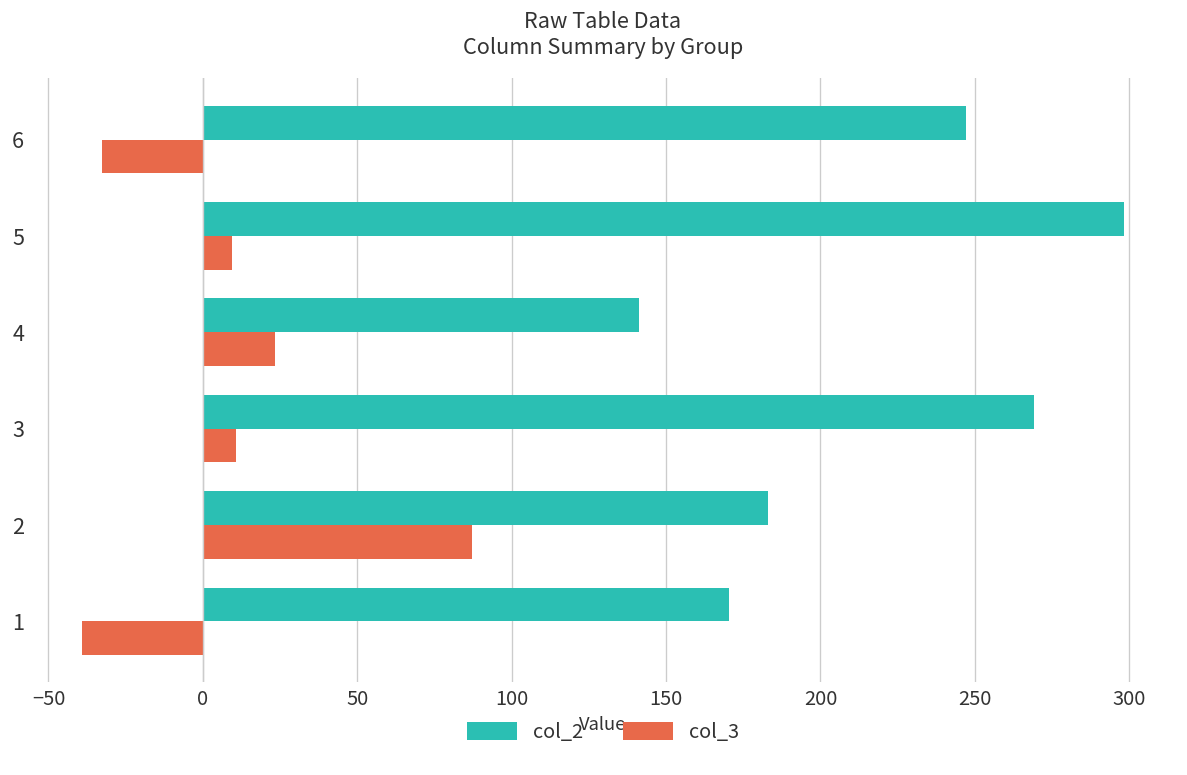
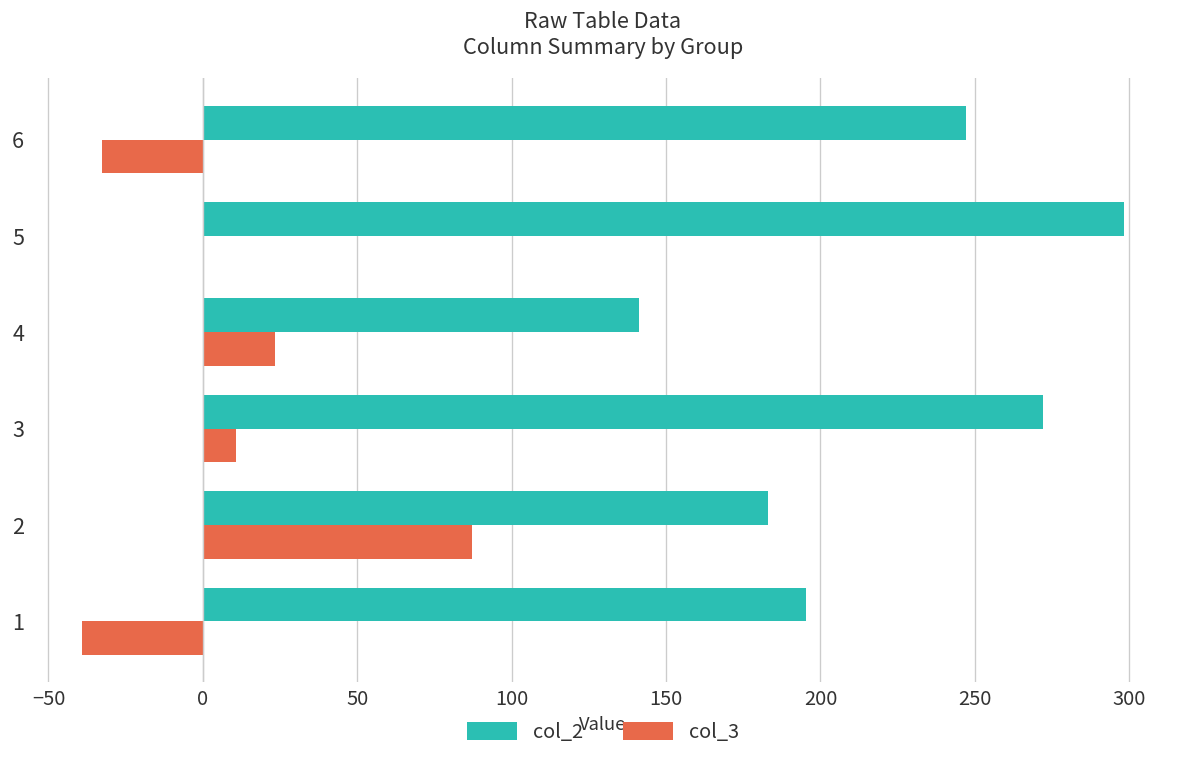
  {
    "col_2": {
      "6": 247,
      "5": 298,
      "4": 141,
-     "3": 269,
+     "3": 272,
      "2": 183,
-     "1": 170
+     "1": 195
    },
    "col_3": {
      "6": -33,
-     "5": 10,
+     "5": 0,
      "4": 23,
      "3": 11,
      "2": 87,
      "1": -39
    }
  }
